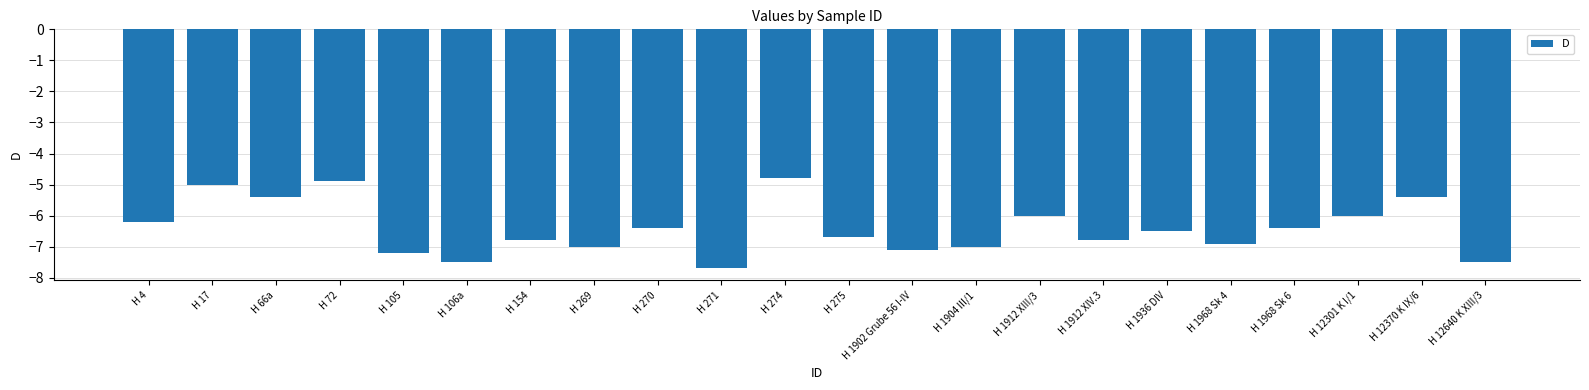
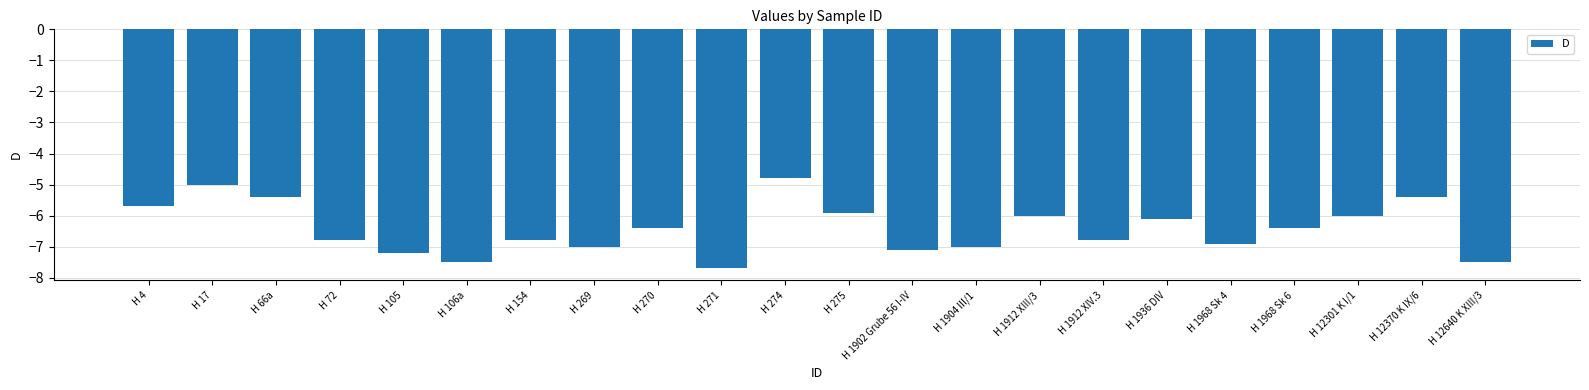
  {
-   "H 4": -6.2,
+   "H 4": -5.7,
    "H 17": -5.0,
    "H 66a": -5.4,
-   "H 72": -4.9,
+   "H 72": -6.8,
    "H 105": -7.2,
    "H 106a": -7.5,
    "H 154": -6.8,
    "H 269": -7.0,
    "H 270": -6.4,
    "H 271": -7.7,
    "H 274": -4.8,
-   "H 275": -6.7,
+   "H 275": -5.9,
    "H 1902 Grube 56 I-IV": -7.1,
    "H 1904 III/1": -7.0,
    "H 1912 XIII/3": -6.0,
    "H 1912 XIV.3": -6.8,
-   "H 1936 DIV": -6.5,
+   "H 1936 DIV": -6.1,
    "H 1968 Sk 4": -6.9,
    "H 1968 Sk 6": -6.4,
    "H 12301 K I/1": -6.0,
    "H 12370 K IX/6": -5.4,
    "H 12640 K XIII/3": -7.5
  }
